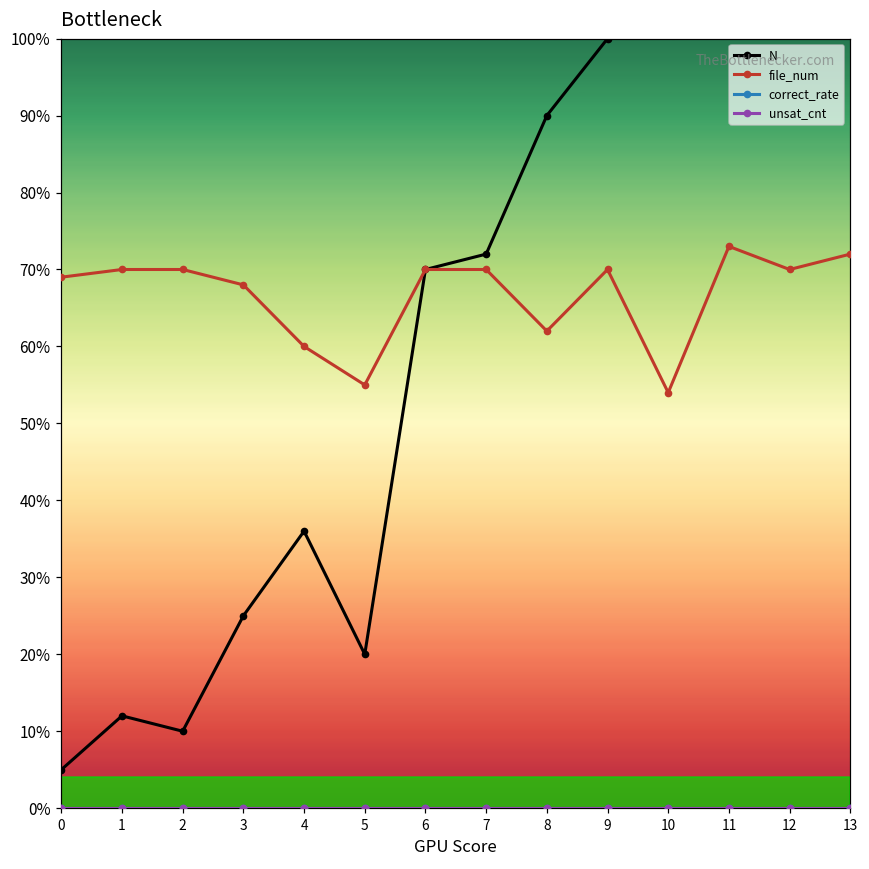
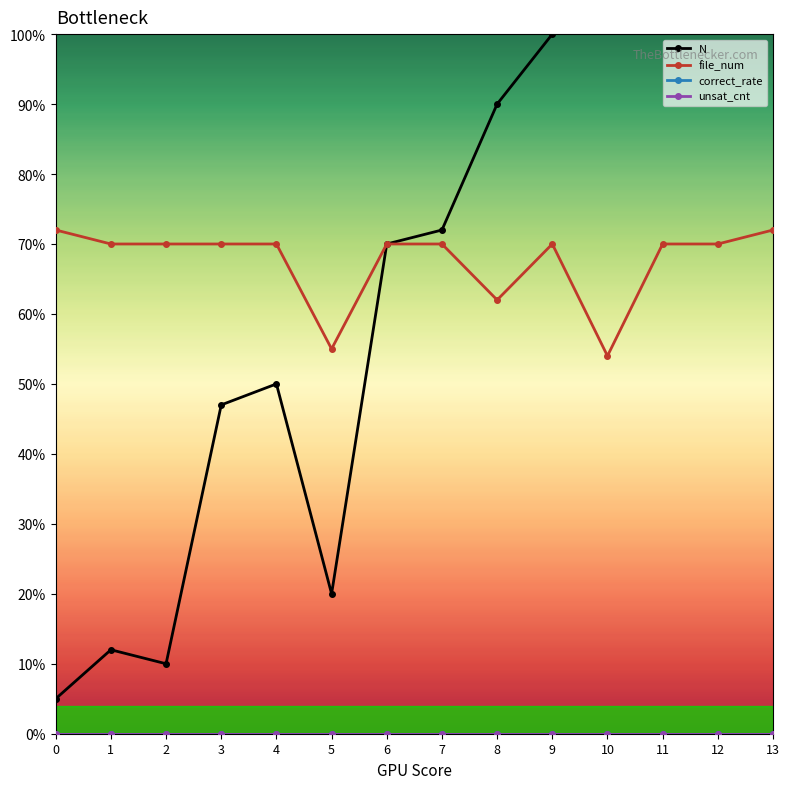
  {
    "N": {
      "0": "5%",
      "1": "12%",
      "2": "10%",
-     "3": "25%",
-     "4": "36%",
+     "3": "47%",
+     "4": "50%",
      "5": "20%",
      "7": "72%",
      "8": "90%",
      "9": "100%"
    },
    "file_num": {
-     "0": "69%",
+     "0": "72%",
      "1": "70%",
      "2": "70%",
-     "3": "68%",
-     "4": "60%",
+     "3": "70%",
+     "4": "70%",
      "5": "55%",
      "7": "70%",
      "8": "62%",
      "9": "70%",
      "10": "54%",
-     "11": "73%",
+     "11": "70%",
      "12": "70%",
      "13": "72%"
    }
  }
